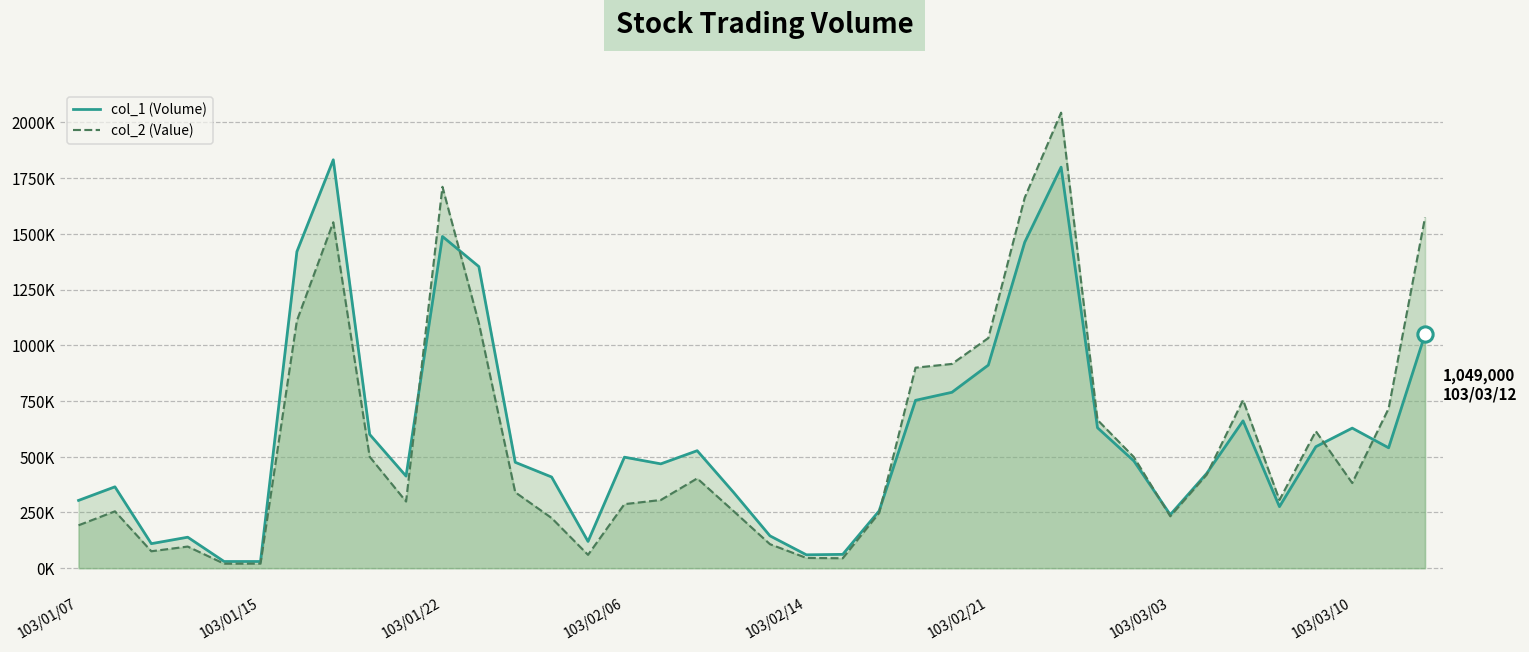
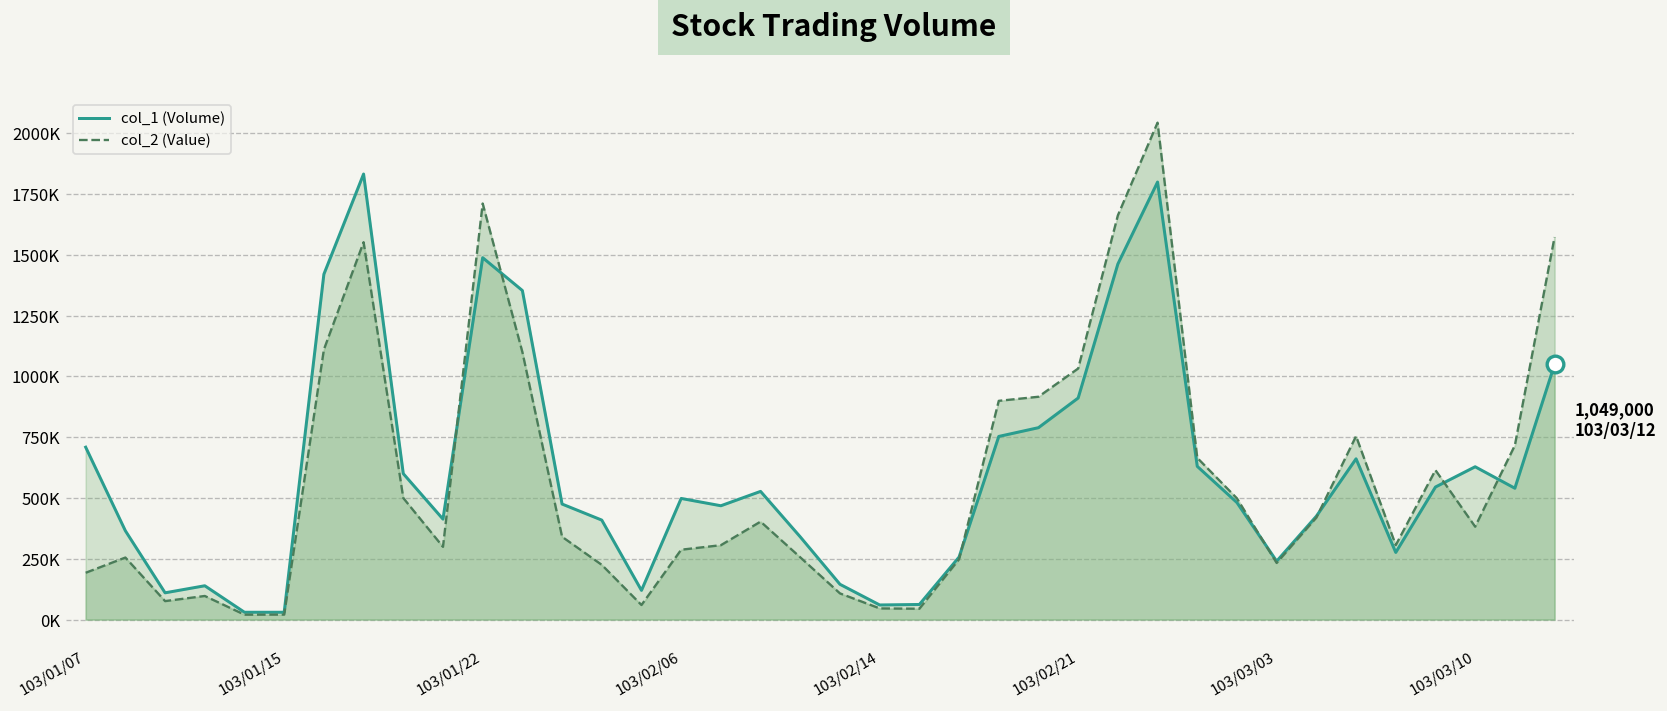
  {
    "col_1 (Volume)": {
-     "103/01/07": 300000,
+     "103/01/07": 710000,
      "103/01/22": 1490000,
      "103/02/06": 500000,
      "103/02/14": 60000,
      "103/02/21": 910000,
      "103/03/10": 630000
    },
    "col_2 (Value)": {
      "103/01/07": 190000,
      "103/01/22": 1710000,
      "103/02/06": 290000,
      "103/02/14": 50000,
      "103/02/21": 1030000,
      "103/03/10": 380000
    }
  }
